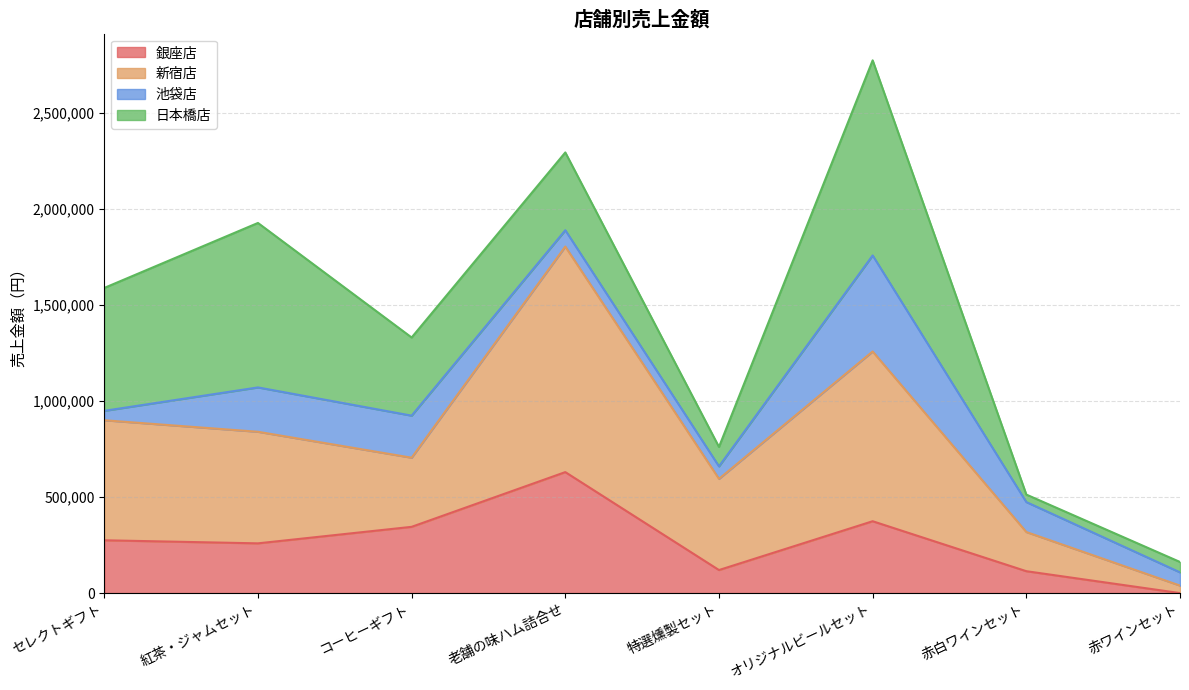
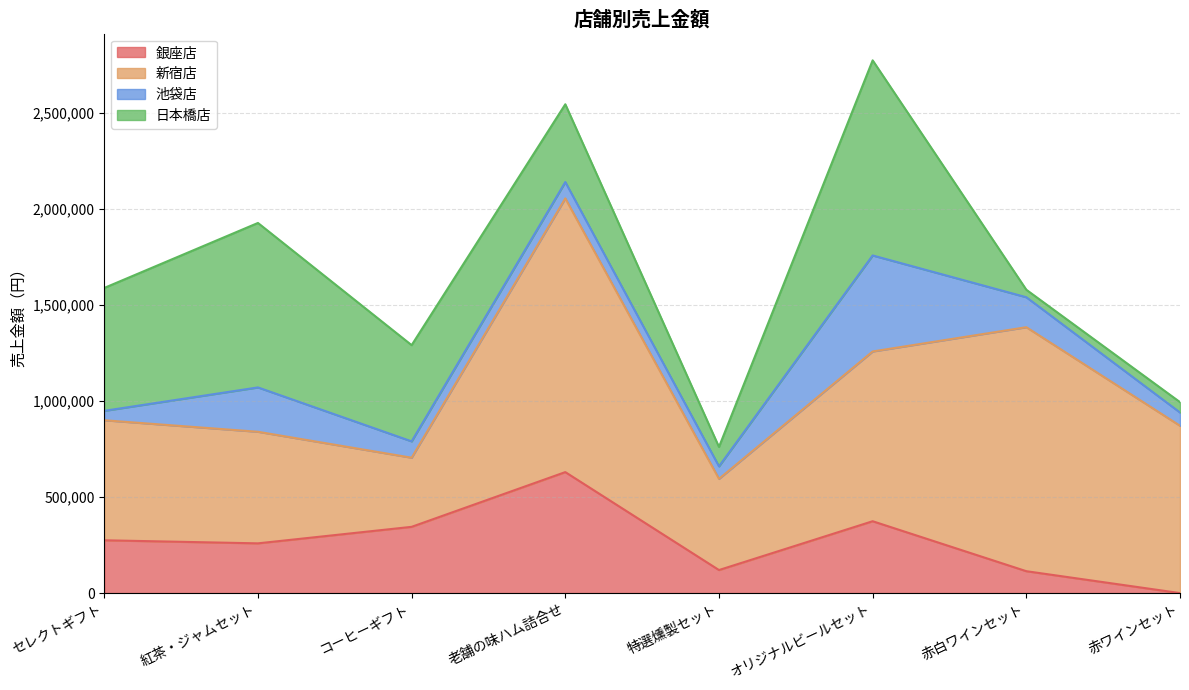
  {
    "銀座店": {
      "セレクトギフト": "280,000",
      "紅茶・ジャムセット": "260,000",
      "コーヒーギフト": "350,000",
      "老舗の味ハム詰合せ": "630,000",
      "特選燻製セット": "120,000",
      "オリジナルビールセット": "370,000",
      "赤白ワインセット": "110,000",
      "赤ワインセット": "0"
    },
    "新宿店": {
      "セレクトギフト": "630,000",
      "紅茶・ジャムセット": "580,000",
      "コーヒーギフト": "360,000",
-     "老舗の味ハム詰合せ": "1,170,000",
+     "老舗の味ハム詰合せ": "1,430,000",
      "特選燻製セット": "480,000",
      "オリジナルビールセット": "880,000",
-     "赤白ワインセット": "200,000",
-     "赤ワインセット": "40,000"
+     "赤白ワインセット": "1,270,000",
+     "赤ワインセット": "870,000"
    },
    "池袋店": {
      "セレクトギフト": "50,000",
      "紅茶・ジャムセット": "230,000",
-     "コーヒーギフト": "220,000",
+     "コーヒーギフト": "90,000",
      "老舗の味ハム詰合せ": "90,000",
      "特選燻製セット": "70,000",
      "オリジナルビールセット": "500,000",
      "赤白ワインセット": "160,000",
      "赤ワインセット": "70,000"
    },
    "日本橋店": {
      "セレクトギフト": "640,000",
      "紅茶・ジャムセット": "860,000",
-     "コーヒーギフト": "410,000",
+     "コーヒーギフト": "500,000",
      "老舗の味ハム詰合せ": "410,000",
      "特選燻製セット": "100,000",
      "オリジナルビールセット": "1,020,000",
      "赤白ワインセット": "40,000",
      "赤ワインセット": "50,000"
    }
  }
